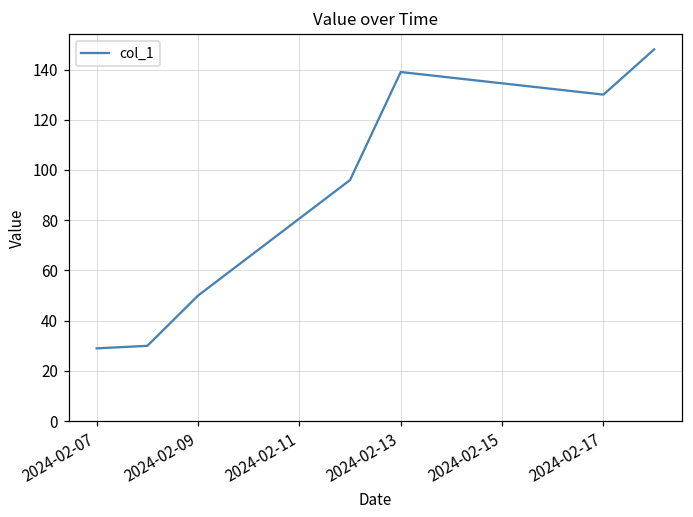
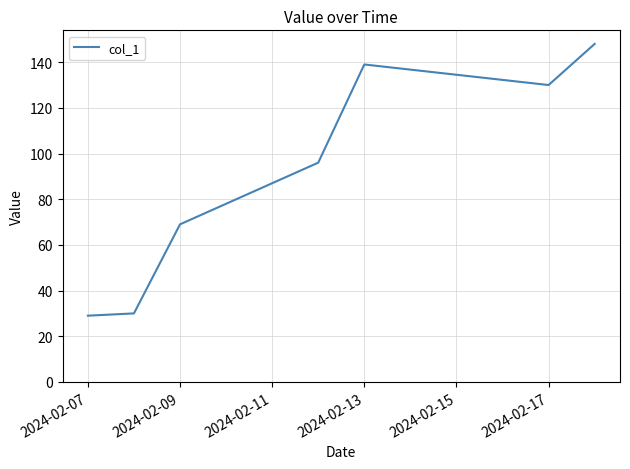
  {
    "2024-02-07": 29,
-   "2024-02-09": 50,
+   "2024-02-09": 69,
    "2024-02-13": 139,
    "2024-02-17": 130
  }
